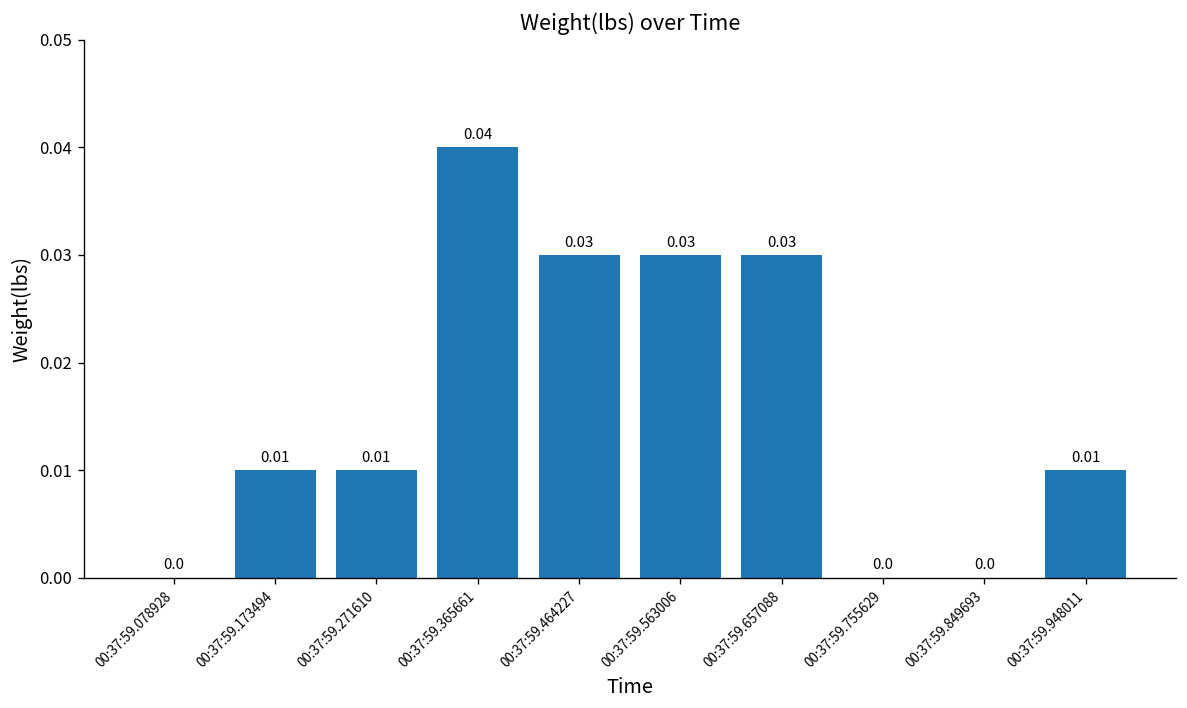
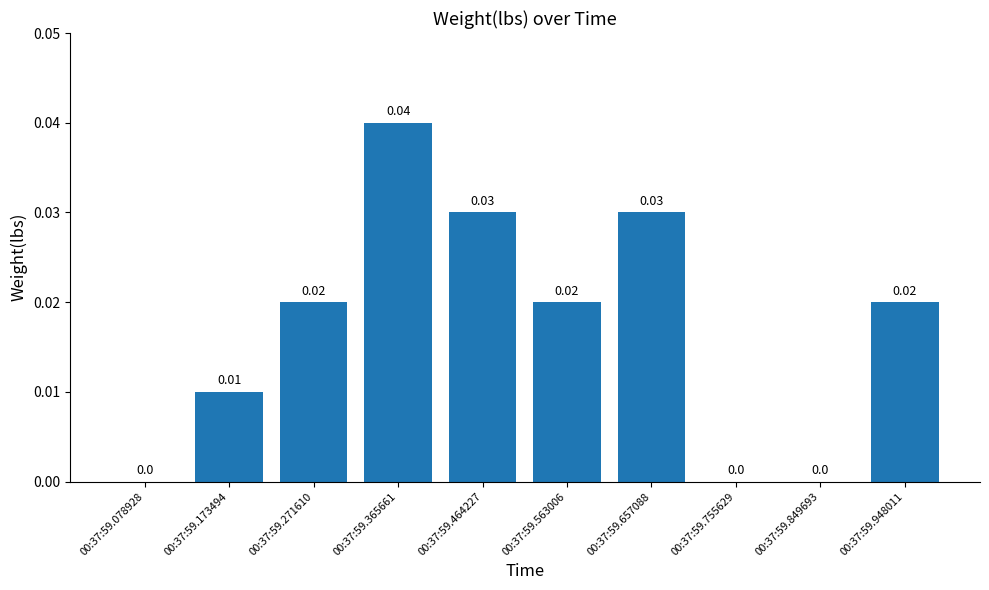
  {
    "00:37:59.078928": 0.0,
    "00:37:59.173494": 0.01,
-   "00:37:59.271610": 0.01,
+   "00:37:59.271610": 0.02,
    "00:37:59.365661": 0.04,
    "00:37:59.464227": 0.03,
-   "00:37:59.563006": 0.03,
+   "00:37:59.563006": 0.02,
    "00:37:59.657088": 0.03,
    "00:37:59.755629": 0.0,
    "00:37:59.849693": 0.0,
-   "00:37:59.948011": 0.01
+   "00:37:59.948011": 0.02
  }
